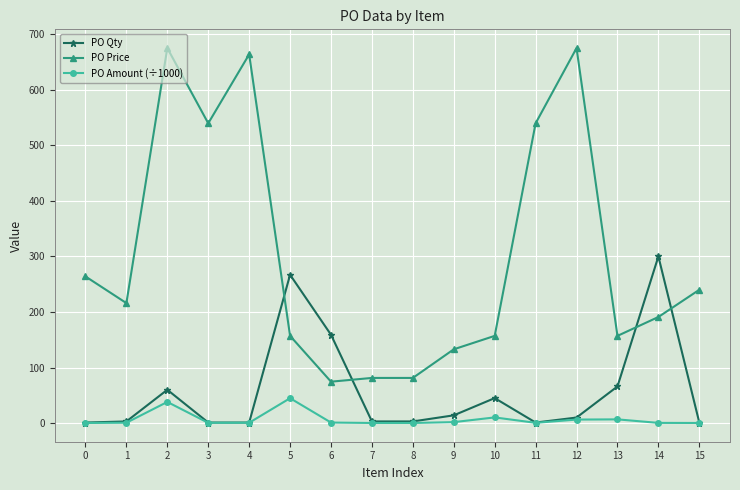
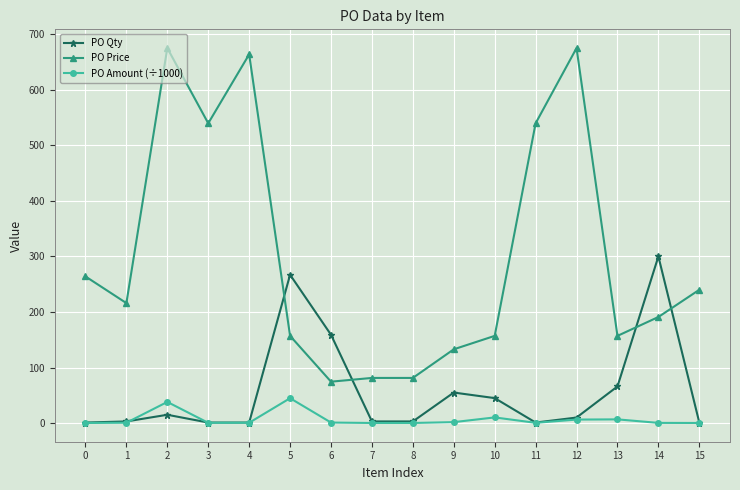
  {
    "PO Qty": {
-     "2": 60,
+     "2": 20,
      "5": 270,
      "6": 160,
-     "9": 10,
+     "9": 60,
      "10": 50,
      "13": 70,
      "14": 300
    }
  }
